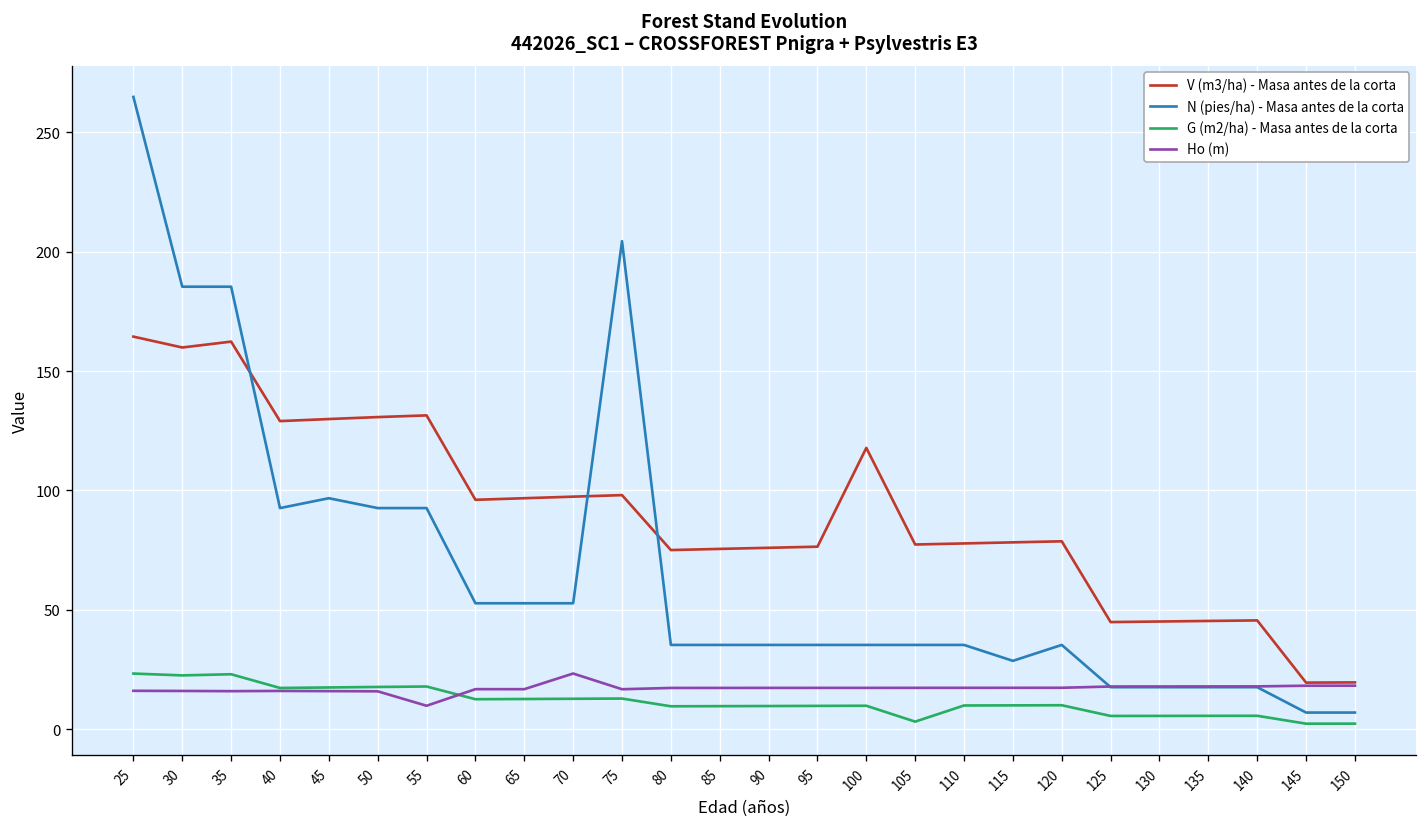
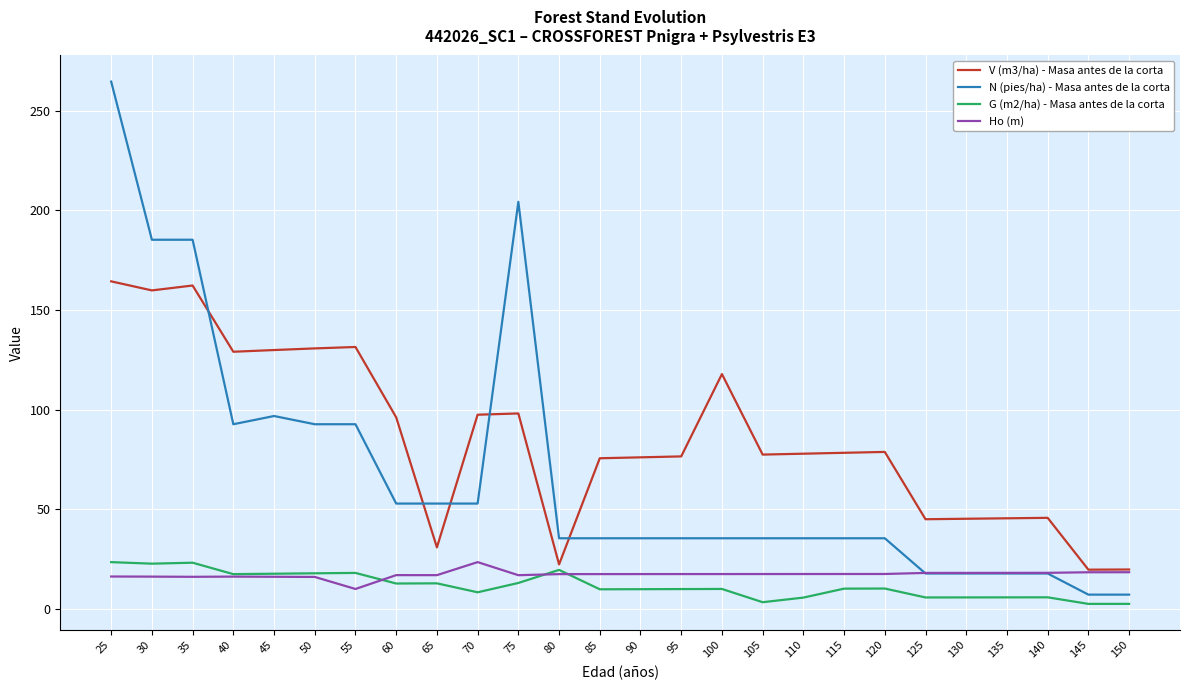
  {
    "V (m3/ha) - Masa antes de la corta": {
      "25": 164,
      "30": 160,
      "35": 162,
      "40": 129,
      "45": 130,
      "50": 131,
      "55": 131,
      "60": 96,
-     "65": 97,
+     "65": 31,
      "70": 97,
      "75": 98,
-     "80": 75,
+     "80": 22,
      "85": 76,
      "90": 76,
      "95": 76,
      "100": 118,
      "105": 77,
      "110": 78,
      "115": 78,
      "120": 79,
      "125": 45,
      "130": 45,
      "135": 45,
      "140": 46,
      "145": 20,
      "150": 20
    },
    "N (pies/ha) - Masa antes de la corta": {
      "25": 265,
      "30": 185,
      "35": 185,
      "40": 93,
      "45": 97,
      "50": 93,
      "55": 93,
      "60": 53,
      "65": 53,
      "70": 53,
      "75": 204,
      "80": 35,
      "85": 35,
      "90": 35,
      "95": 35,
      "100": 35,
      "105": 35,
      "110": 35,
-     "115": 29,
+     "115": 35,
      "120": 35,
      "145": 7,
      "150": 7
    },
    "G (m2/ha) - Masa antes de la corta": {
      "25": 23,
      "30": 23,
      "35": 23,
      "45": 18,
      "50": 18,
      "55": 18,
      "60": 13,
      "65": 13,
-     "70": 13,
+     "70": 8,
      "75": 13,
-     "80": 10,
+     "80": 20,
      "85": 10,
      "90": 10,
      "95": 10,
      "100": 10,
      "105": 3,
-     "110": 10,
+     "110": 6,
      "115": 10,
      "120": 10,
      "125": 6,
      "130": 6,
      "135": 6,
      "140": 6,
      "145": 2,
      "150": 2
    },
    "Ho (m)": {
      "25": 16,
      "30": 16,
      "35": 16,
      "45": 16,
      "50": 16,
      "55": 10,
      "60": 17,
      "65": 17,
      "70": 23,
      "75": 17,
      "80": 17,
      "85": 17,
      "90": 17,
      "95": 17,
      "100": 17,
      "105": 17,
      "110": 17,
      "115": 17,
      "120": 17,
      "145": 18,
      "150": 18
    }
  }
